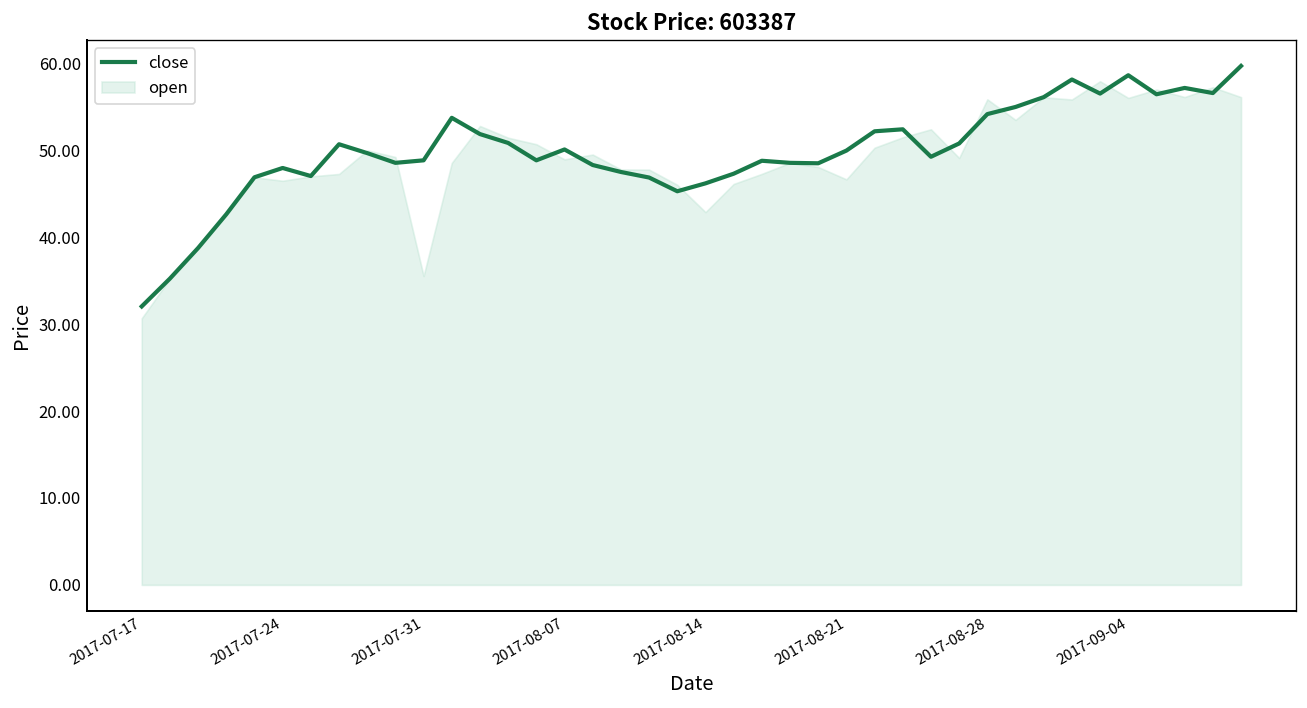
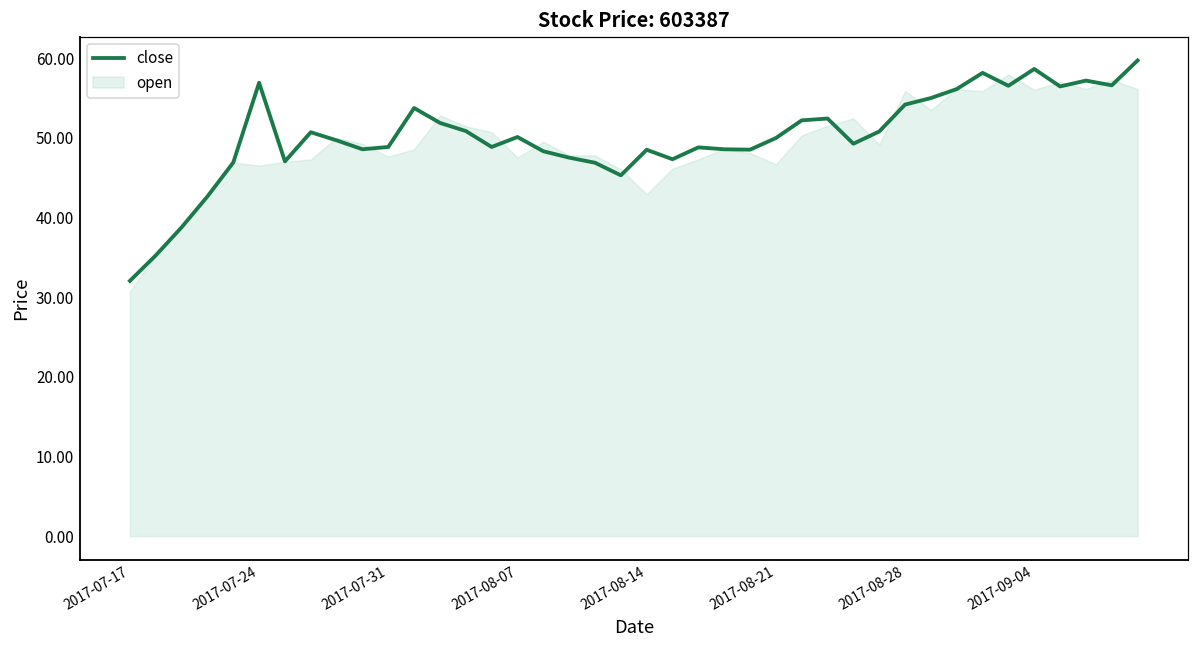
  {
    "close": {
      "2017-07-17": 32,
-     "2017-07-24": 48,
+     "2017-07-24": 57,
      "2017-07-31": 49,
      "2017-08-07": 50,
-     "2017-08-14": 46,
+     "2017-08-14": 49,
      "2017-08-21": 50,
      "2017-08-28": 54,
      "2017-09-04": 59
    },
    "open": {
      "2017-07-17": 31,
      "2017-07-24": 47,
-     "2017-07-31": 36,
-     "2017-08-07": 49,
+     "2017-07-31": 48,
+     "2017-08-07": 48,
      "2017-08-14": 43,
      "2017-08-21": 47,
      "2017-08-28": 56,
      "2017-09-04": 56
    }
  }
